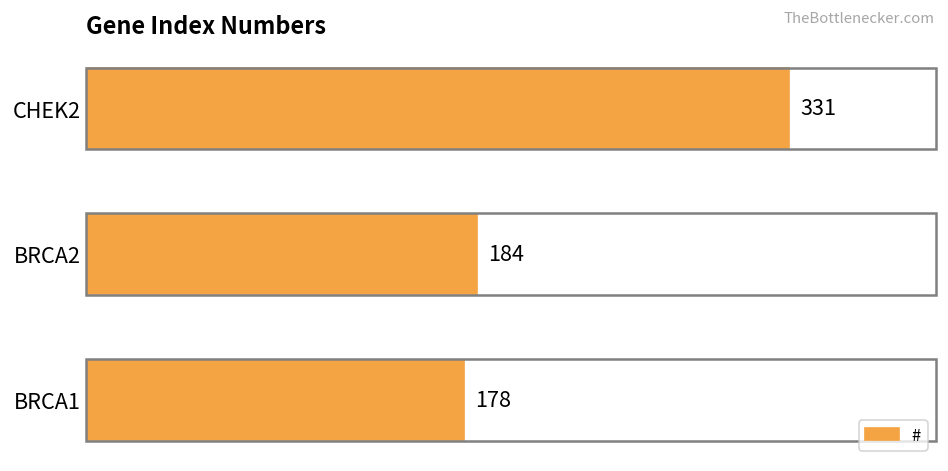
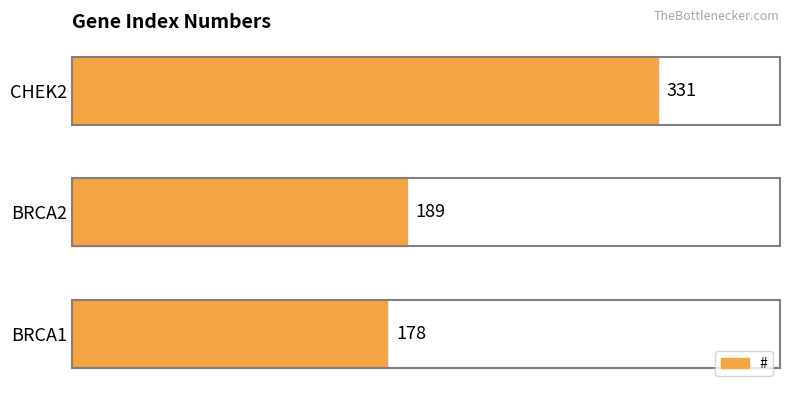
  {
    "CHEK2": 331,
-   "BRCA2": 184,
+   "BRCA2": 189,
    "BRCA1": 178
  }
